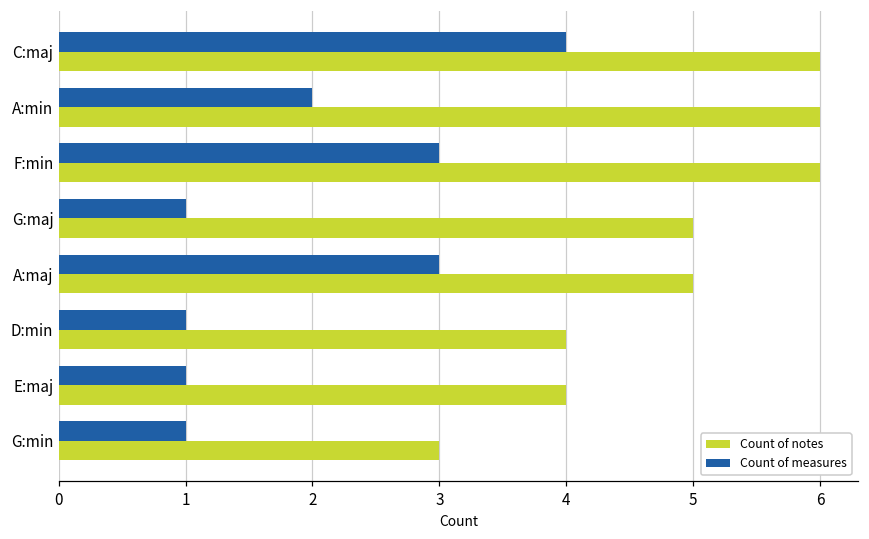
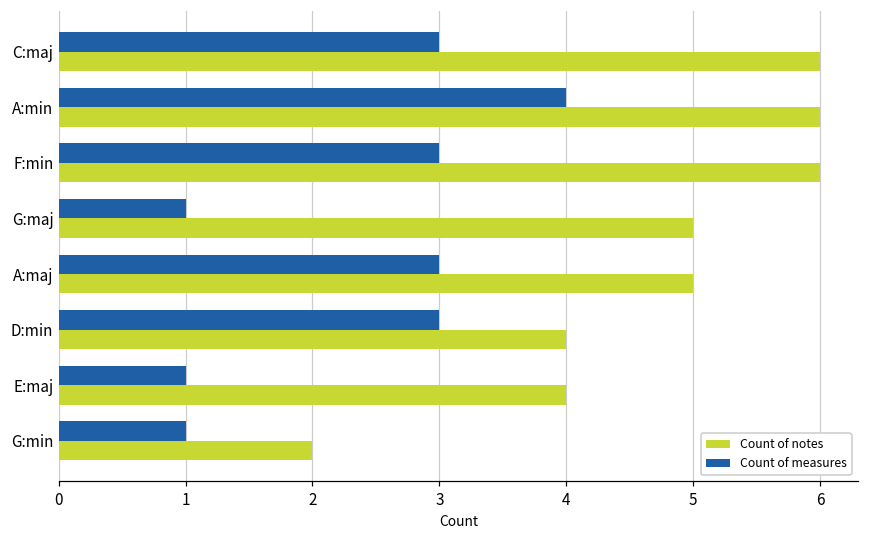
  {
    "Count of notes": {
      "C:maj": 6,
      "A:min": 6,
      "F:min": 6,
      "G:maj": 5,
      "A:maj": 5,
      "D:min": 4,
      "E:maj": 4,
-     "G:min": 3
+     "G:min": 2
    },
    "Count of measures": {
-     "C:maj": 4,
-     "A:min": 2,
+     "C:maj": 3,
+     "A:min": 4,
      "F:min": 3,
      "G:maj": 1,
      "A:maj": 3,
-     "D:min": 1,
+     "D:min": 3,
      "E:maj": 1,
      "G:min": 1
    }
  }
